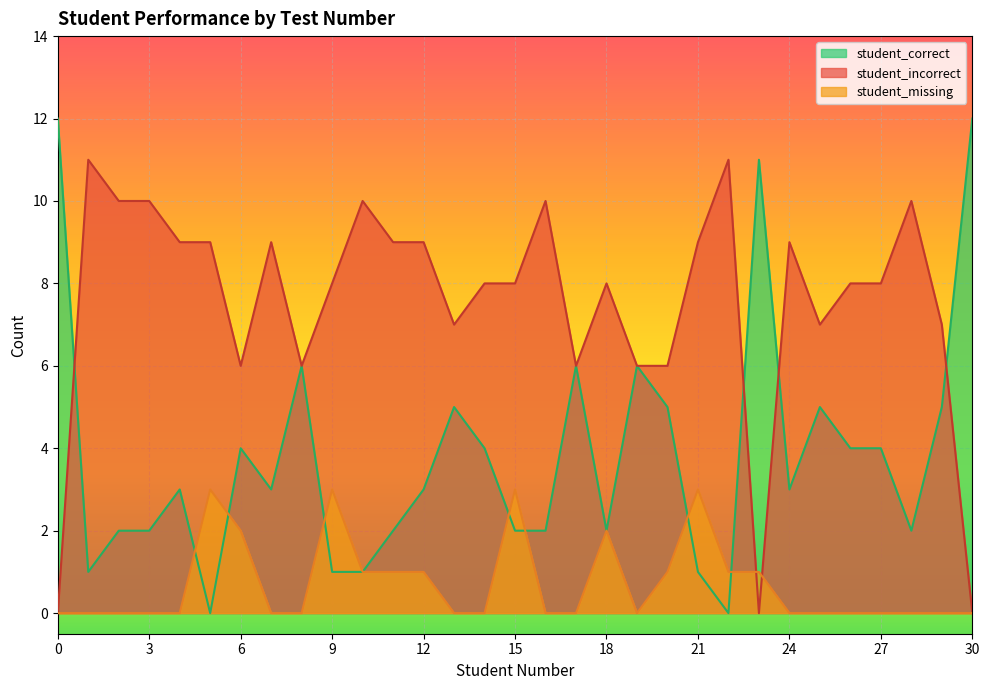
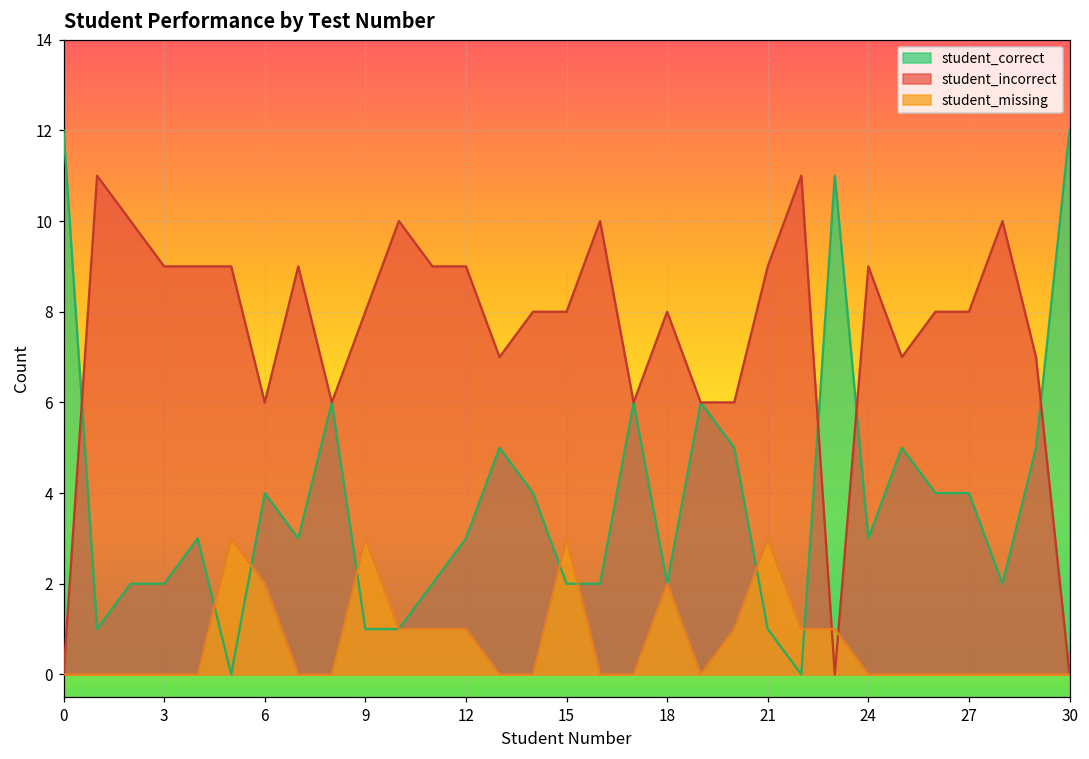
  {
    "student_correct": {
      "0": 12,
      "3": 2,
      "6": 4,
      "9": 1,
      "12": 3,
      "15": 2,
      "21": 1,
      "24": 3,
      "27": 4,
      "30": 12
    },
    "student_incorrect": {
-     "3": 10,
+     "3": 9,
      "6": 6,
      "9": 8,
      "12": 9,
      "15": 8,
      "18": 8,
      "21": 9,
      "24": 9,
      "27": 8
    },
    "student_missing": {
      "3": 0,
      "6": 2,
      "9": 3,
      "12": 1,
      "15": 3,
      "21": 3,
      "24": 0,
      "27": 0
    }
  }
